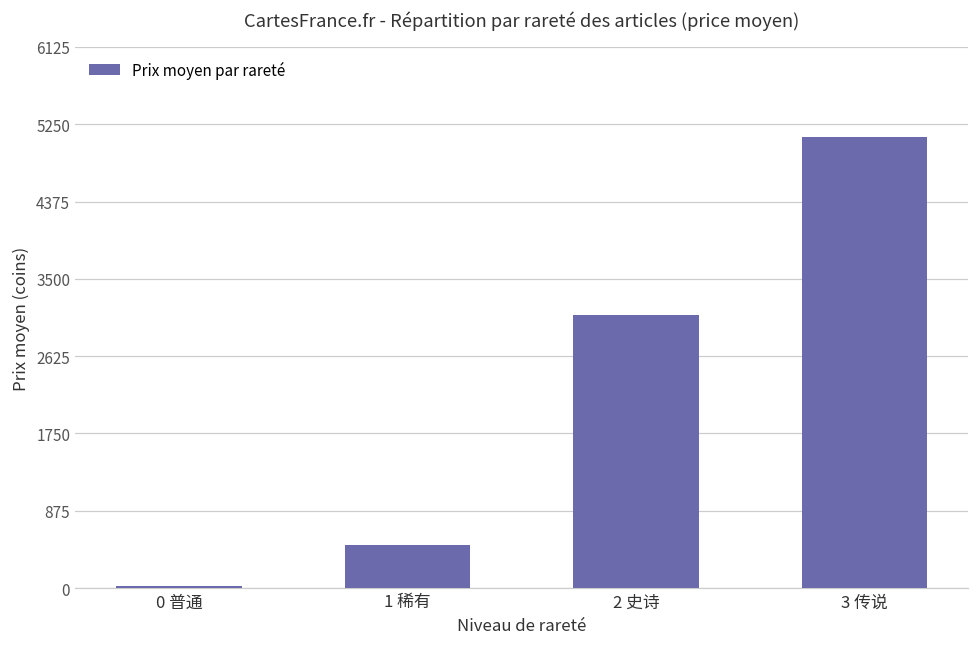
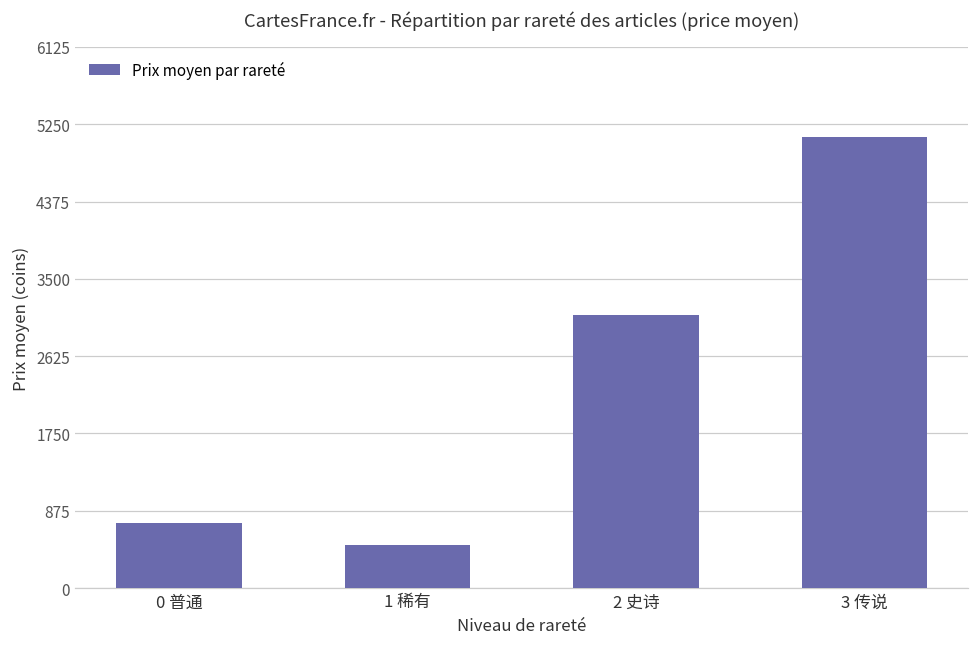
  {
-   "0 普通": 0,
+   "0 普通": 700,
    "1 稀有": 500,
    "2 史诗": 3100,
    "3 传说": 5100
  }
